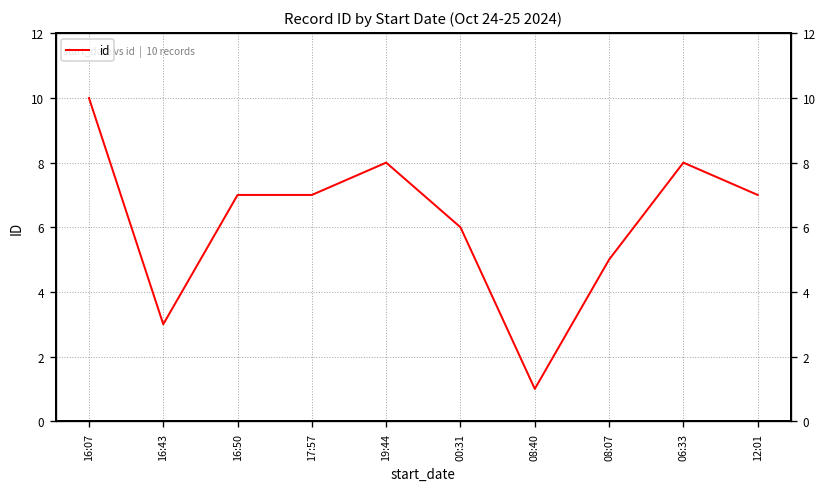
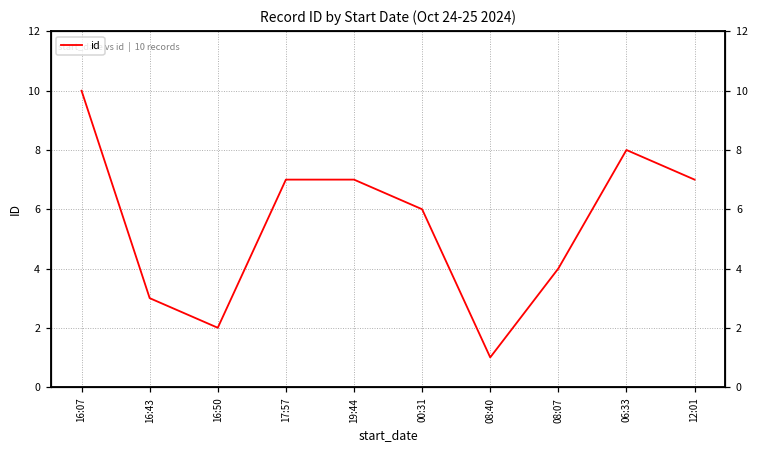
  {
    "16:07": 10,
    "16:43": 3,
-   "16:50": 7,
+   "16:50": 2,
    "17:57": 7,
-   "19:44": 8,
+   "19:44": 7,
    "00:31": 6,
    "08:40": 1,
-   "08:07": 5,
+   "08:07": 4,
    "06:33": 8,
    "12:01": 7
  }
